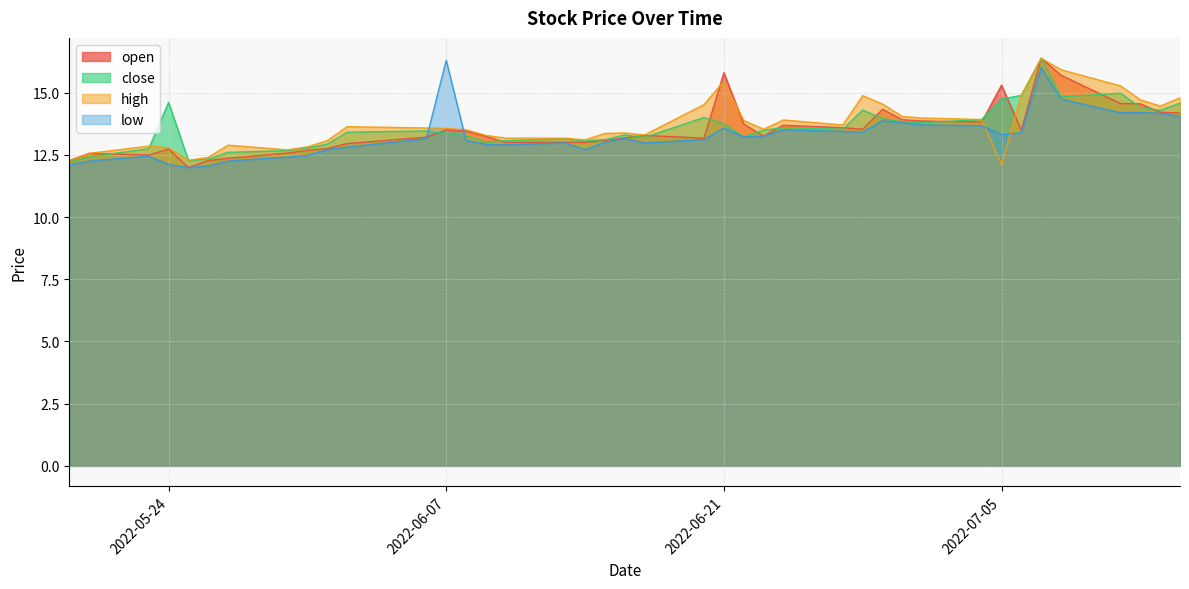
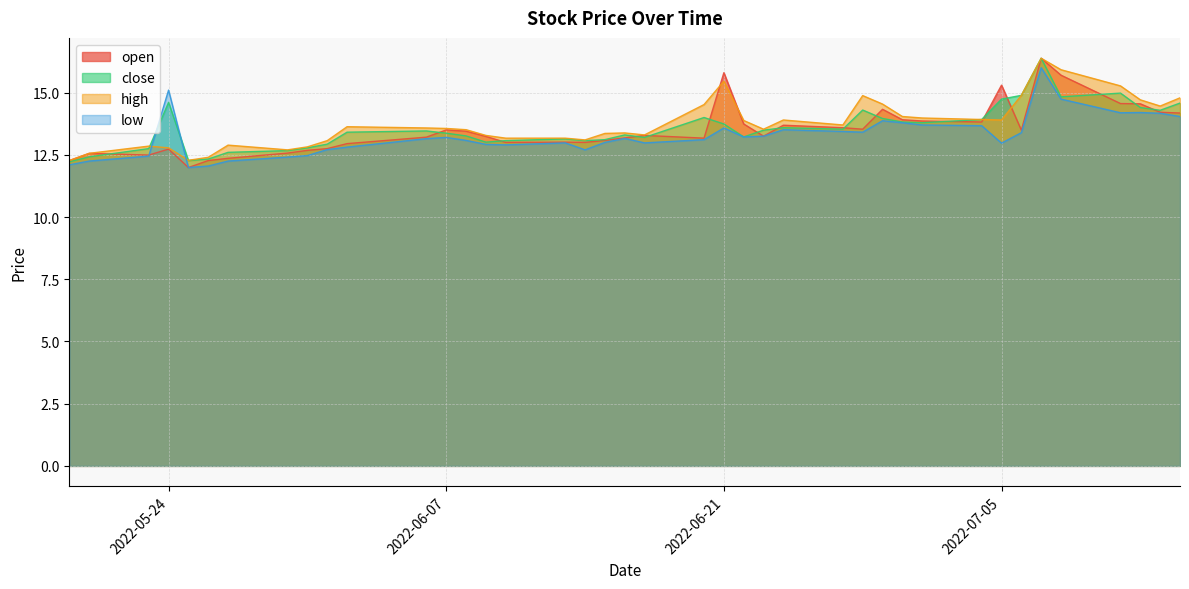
  {
    "open": {
      "2022-06-21": 15.8,
      "2022-07-05": 15.3
    },
    "close": {
      "2022-05-24": 14.6,
      "2022-06-07": 13.4,
      "2022-06-21": 13.7,
      "2022-07-05": 14.7
    },
    "high": {
      "2022-06-21": 15.5,
-     "2022-07-05": 12.1
+     "2022-07-05": 13.9
    },
    "low": {
-     "2022-05-24": 12.1,
-     "2022-06-07": 16.3,
+     "2022-05-24": 15.1,
+     "2022-06-07": 13.2,
      "2022-06-21": 13.6,
-     "2022-07-05": 13.3
+     "2022-07-05": 13.0
    }
  }
